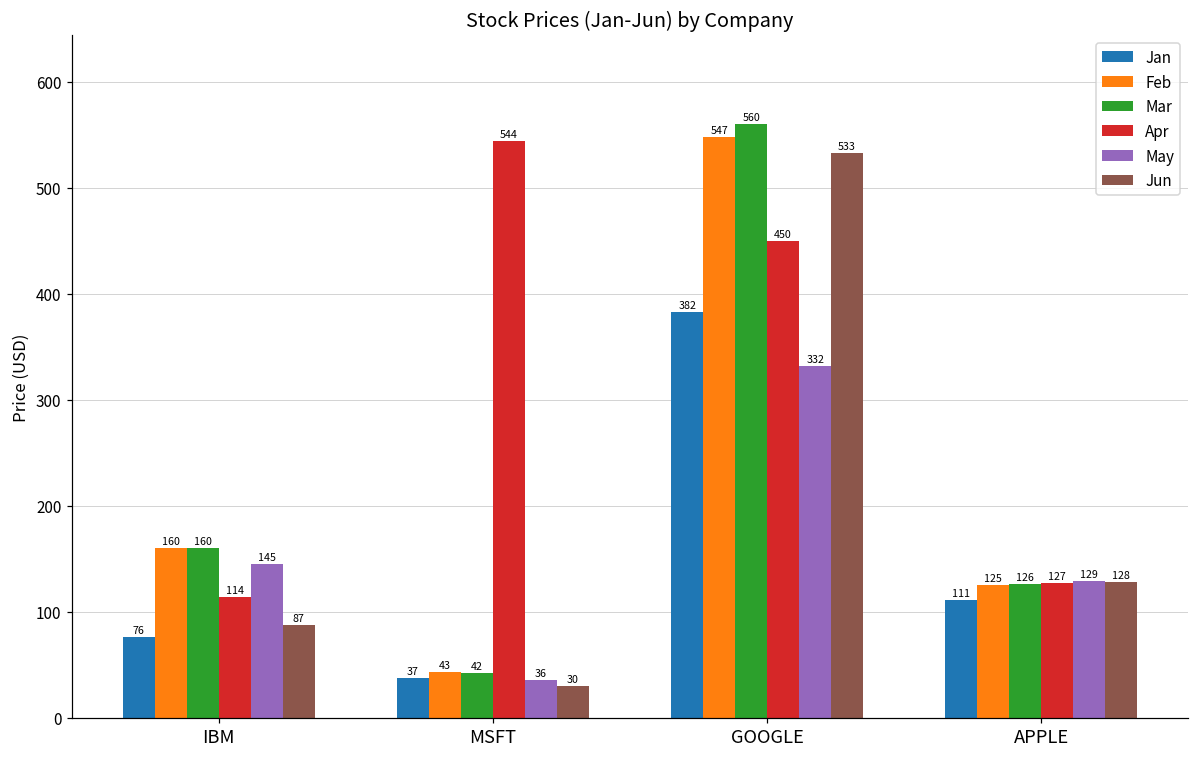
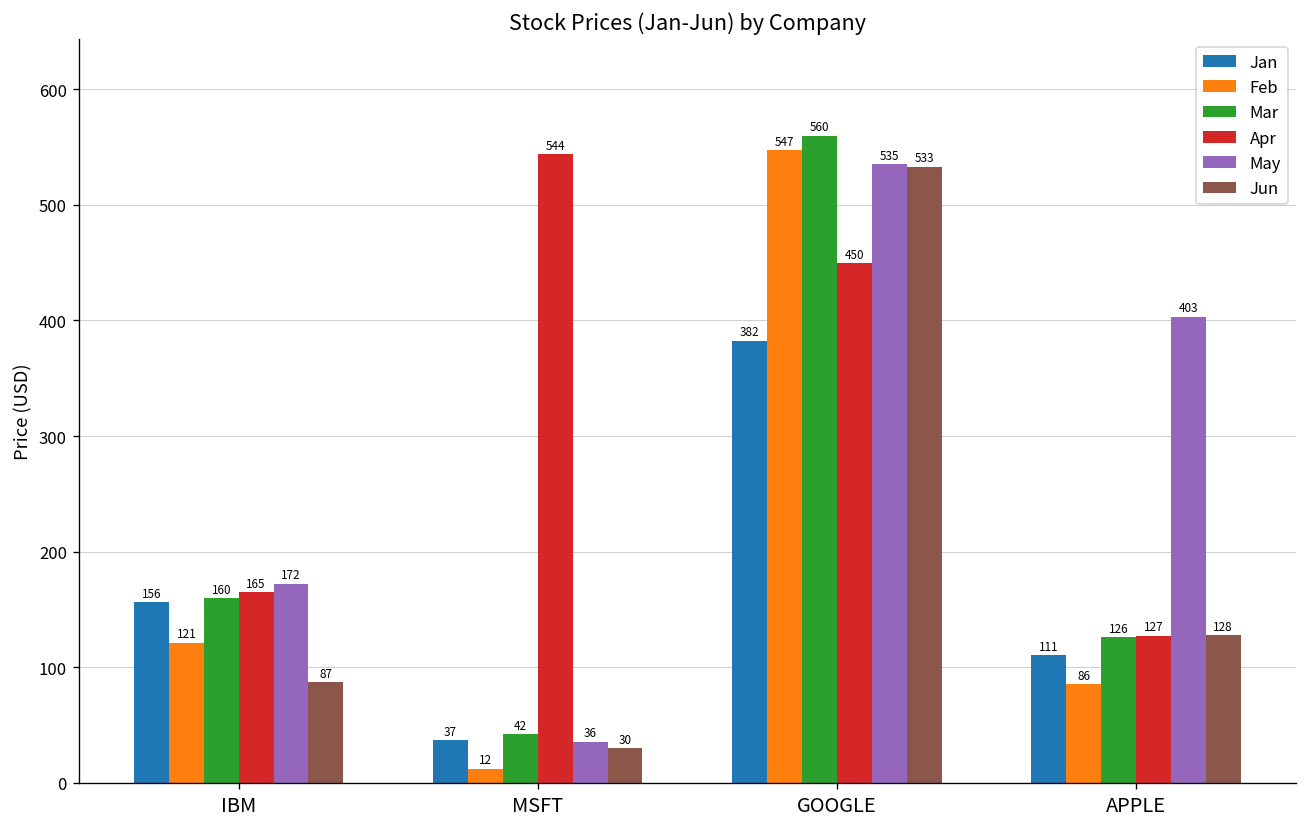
  {
    "Jan": {
-     "IBM": 76,
+     "IBM": 156,
      "MSFT": 37,
      "GOOGLE": 382,
      "APPLE": 111
    },
    "Feb": {
-     "IBM": 160,
-     "MSFT": 43,
+     "IBM": 121,
+     "MSFT": 12,
      "GOOGLE": 547,
-     "APPLE": 125
+     "APPLE": 86
    },
    "Mar": {
      "IBM": 160,
      "MSFT": 42,
      "GOOGLE": 560,
      "APPLE": 126
    },
    "Apr": {
-     "IBM": 114,
+     "IBM": 165,
      "MSFT": 544,
      "GOOGLE": 450,
      "APPLE": 127
    },
    "May": {
-     "IBM": 145,
+     "IBM": 172,
      "MSFT": 36,
-     "GOOGLE": 332,
-     "APPLE": 129
+     "GOOGLE": 535,
+     "APPLE": 403
    },
    "Jun": {
      "IBM": 87,
      "MSFT": 30,
      "GOOGLE": 533,
      "APPLE": 128
    }
  }
